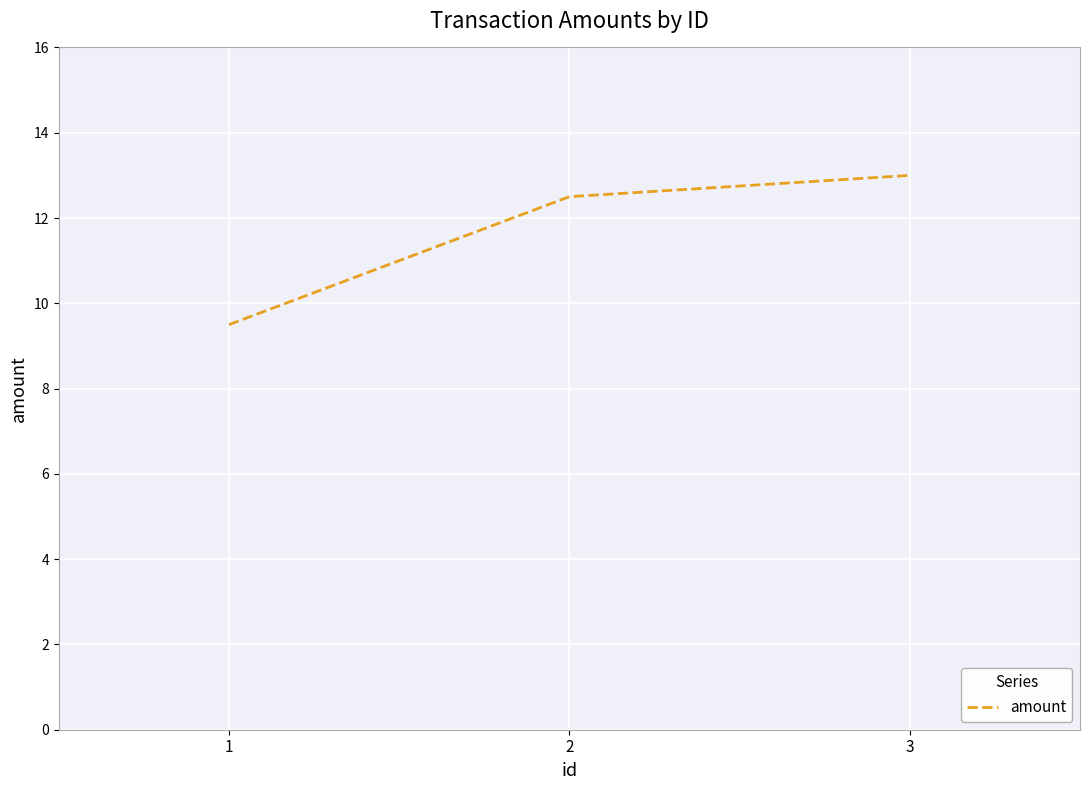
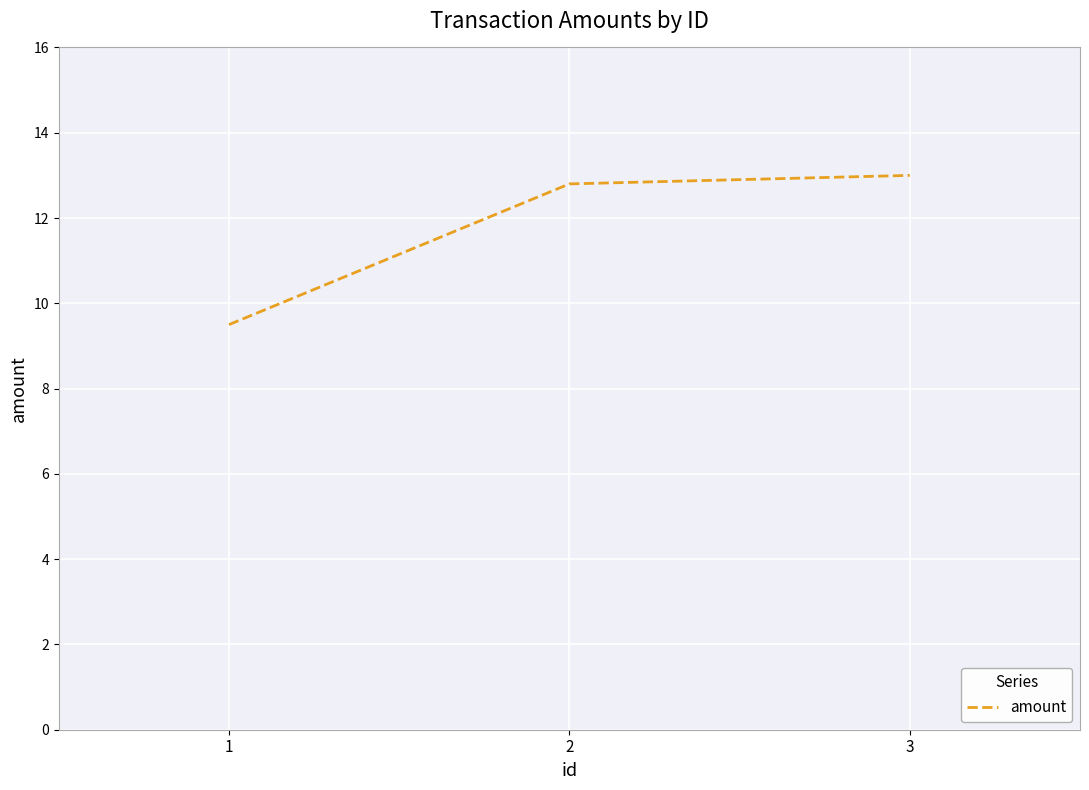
  {
    "1": 9.5,
-   "2": 12.5,
+   "2": 12.8,
    "3": 13.0
  }
